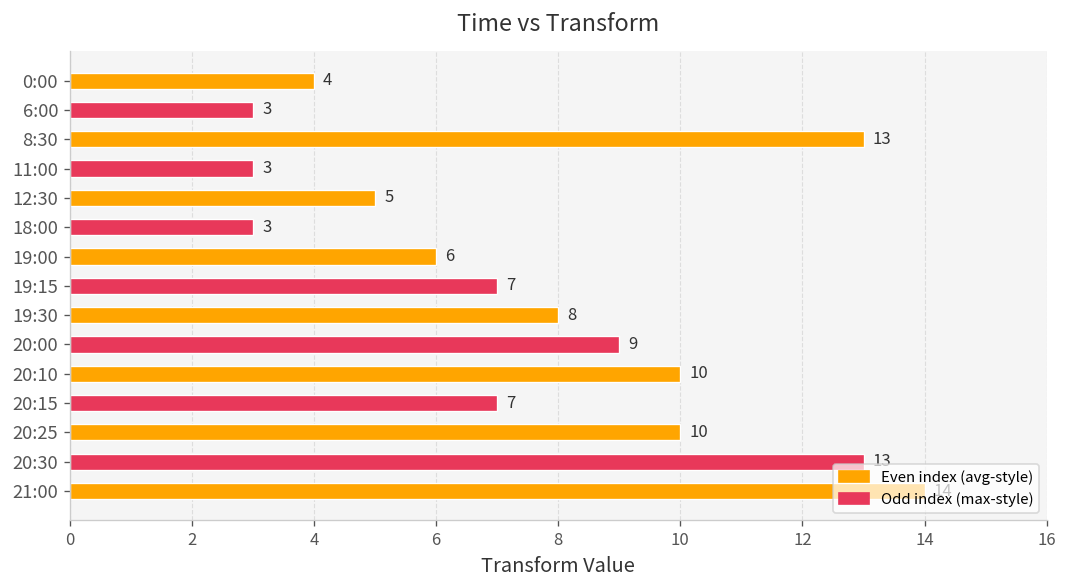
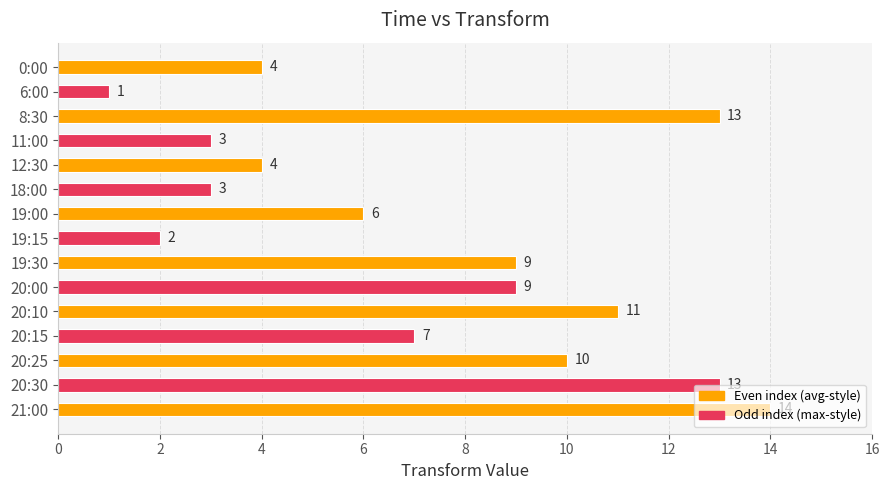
  {
    "0:00": 4,
-   "6:00": 3,
+   "6:00": 1,
    "8:30": 13,
    "11:00": 3,
-   "12:30": 5,
+   "12:30": 4,
    "18:00": 3,
    "19:00": 6,
-   "19:15": 7,
-   "19:30": 8,
+   "19:15": 2,
+   "19:30": 9,
    "20:00": 9,
-   "20:10": 10,
+   "20:10": 11,
    "20:15": 7,
    "20:25": 10
  }
